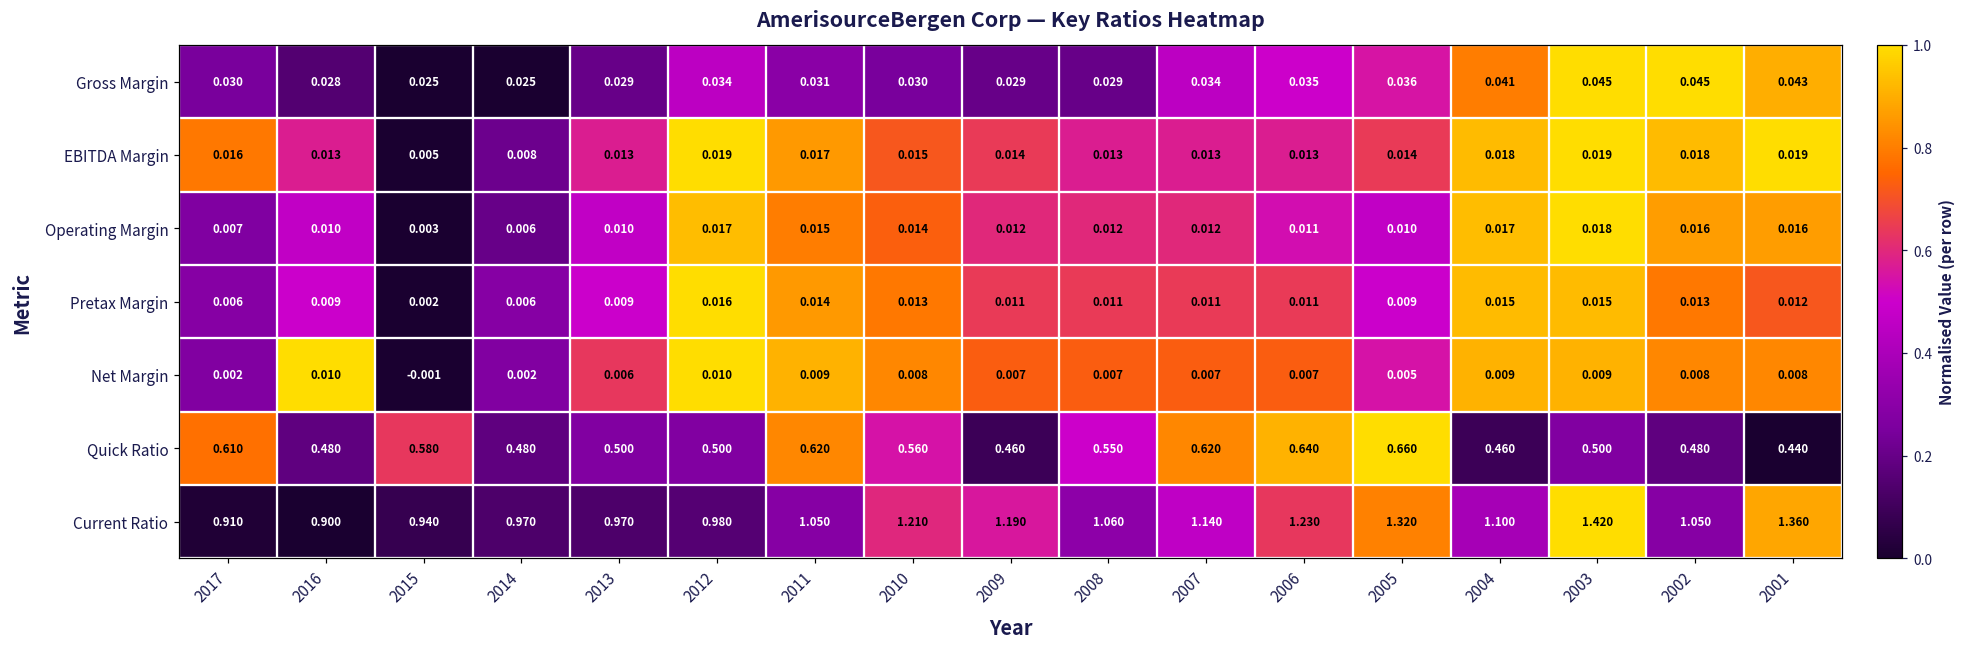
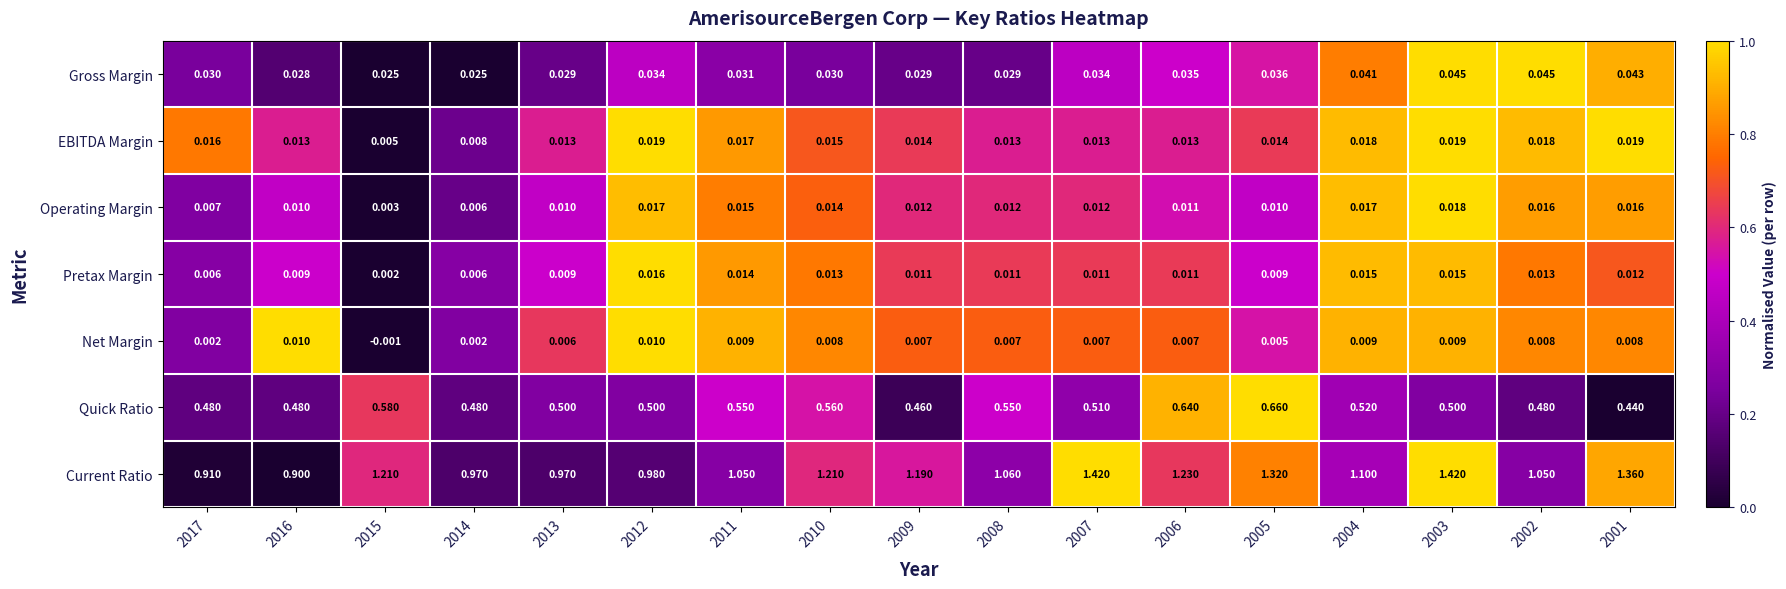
  {
    "Gross Margin": {
      "2017": 0.030,
      "2016": 0.028,
      "2015": 0.025,
      "2014": 0.025,
      "2013": 0.029,
      "2012": 0.034,
      "2011": 0.031,
      "2010": 0.030,
      "2009": 0.029,
      "2008": 0.029,
      "2007": 0.034,
      "2006": 0.035,
      "2005": 0.036,
      "2004": 0.041,
      "2003": 0.045,
      "2002": 0.045,
      "2001": 0.043
    },
    "EBITDA Margin": {
      "2017": 0.016,
      "2016": 0.013,
      "2015": 0.005,
      "2014": 0.008,
      "2013": 0.013,
      "2012": 0.019,
      "2011": 0.017,
      "2010": 0.015,
      "2009": 0.014,
      "2008": 0.013,
      "2007": 0.013,
      "2006": 0.013,
      "2005": 0.014,
      "2004": 0.018,
      "2003": 0.019,
      "2002": 0.018,
      "2001": 0.019
    },
    "Operating Margin": {
      "2017": 0.007,
      "2016": 0.010,
      "2015": 0.003,
      "2014": 0.006,
      "2013": 0.010,
      "2012": 0.017,
      "2011": 0.015,
      "2010": 0.014,
      "2009": 0.012,
      "2008": 0.012,
      "2007": 0.012,
      "2006": 0.011,
      "2005": 0.010,
      "2004": 0.017,
      "2003": 0.018,
      "2002": 0.016,
      "2001": 0.016
    },
    "Pretax Margin": {
      "2017": 0.006,
      "2016": 0.009,
      "2015": 0.002,
      "2014": 0.006,
      "2013": 0.009,
      "2012": 0.016,
      "2011": 0.014,
      "2010": 0.013,
      "2009": 0.011,
      "2008": 0.011,
      "2007": 0.011,
      "2006": 0.011,
      "2005": 0.009,
      "2004": 0.015,
      "2003": 0.015,
      "2002": 0.013,
      "2001": 0.012
    },
    "Net Margin": {
      "2017": 0.002,
      "2016": 0.010,
      "2015": -0.001,
      "2014": 0.002,
      "2013": 0.006,
      "2012": 0.010,
      "2011": 0.009,
      "2010": 0.008,
      "2009": 0.007,
      "2008": 0.007,
      "2007": 0.007,
      "2006": 0.007,
      "2005": 0.005,
      "2004": 0.009,
      "2003": 0.009,
      "2002": 0.008,
      "2001": 0.008
    },
    "Quick Ratio": {
-     "2017": 0.610,
+     "2017": 0.480,
      "2016": 0.480,
      "2015": 0.580,
      "2014": 0.480,
      "2013": 0.500,
      "2012": 0.500,
-     "2011": 0.620,
+     "2011": 0.550,
      "2010": 0.560,
      "2009": 0.460,
      "2008": 0.550,
-     "2007": 0.620,
+     "2007": 0.510,
      "2006": 0.640,
      "2005": 0.660,
-     "2004": 0.460,
+     "2004": 0.520,
      "2003": 0.500,
      "2002": 0.480,
      "2001": 0.440
    },
    "Current Ratio": {
      "2017": 0.910,
      "2016": 0.900,
-     "2015": 0.940,
+     "2015": 1.210,
      "2014": 0.970,
      "2013": 0.970,
      "2012": 0.980,
      "2011": 1.050,
      "2010": 1.210,
      "2009": 1.190,
      "2008": 1.060,
-     "2007": 1.140,
+     "2007": 1.420,
      "2006": 1.230,
      "2005": 1.320,
      "2004": 1.100,
      "2003": 1.420,
      "2002": 1.050,
      "2001": 1.360
    }
  }
